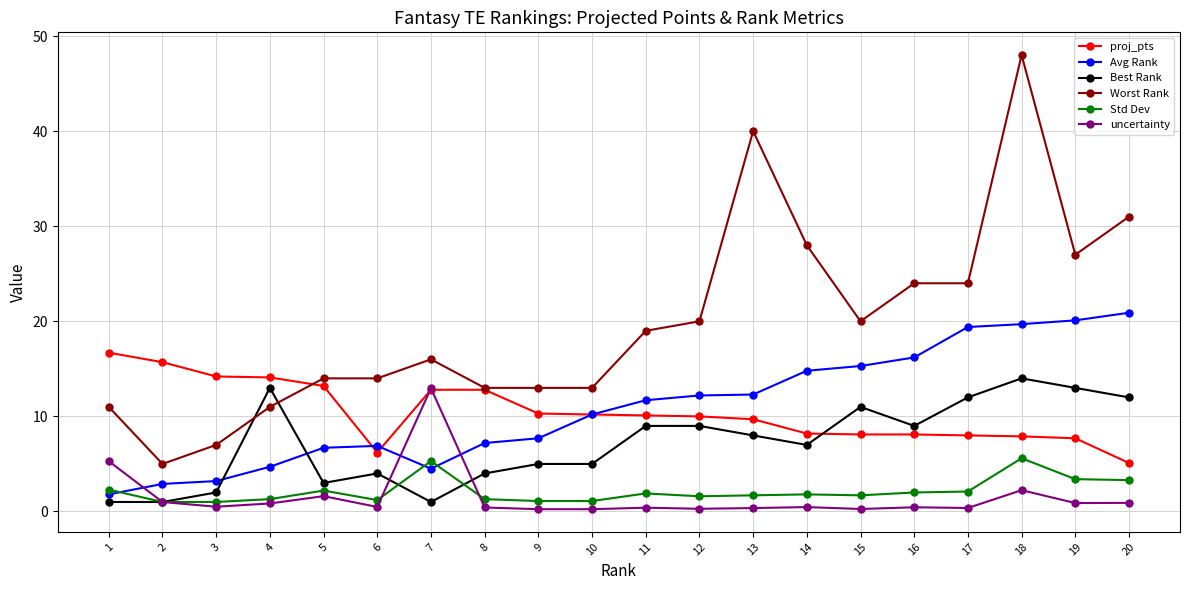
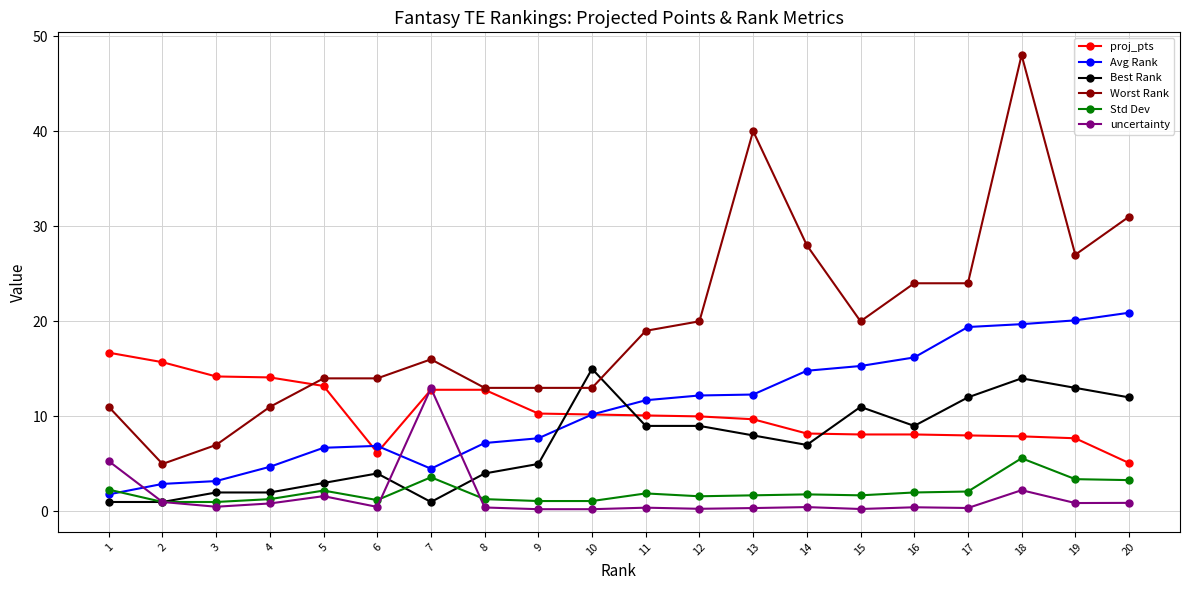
  {
    "proj_pts": {
      "1": 17,
      "2": 16,
      "3": 14,
      "4": 14,
      "5": 13,
      "6": 6,
      "9": 10,
      "11": 10,
      "12": 10,
      "13": 10,
      "14": 8,
      "15": 8,
      "16": 8,
      "17": 8,
      "18": 8,
      "19": 8,
      "20": 5
    },
    "Avg Rank": {
      "1": 2,
      "2": 3,
      "3": 3,
      "4": 5,
      "5": 7,
      "6": 7,
      "7": 5,
      "8": 7,
      "9": 8,
      "11": 12,
      "12": 12,
      "13": 12,
      "14": 15,
      "15": 15,
      "16": 16,
      "17": 19,
      "18": 20,
      "19": 20,
      "20": 21
    },
    "Best Rank": {
      "1": 1,
      "3": 2,
-     "4": 13,
+     "4": 2,
      "5": 3,
      "6": 4,
      "7": 1,
      "8": 4,
      "9": 5,
-     "10": 5,
+     "10": 15,
      "11": 9,
      "12": 9,
      "13": 8,
      "14": 7,
      "15": 11,
      "16": 9,
      "17": 12,
      "18": 14,
      "19": 13,
      "20": 12
    },
    "Worst Rank": {
      "1": 11,
      "2": 5,
      "3": 7,
      "4": 11,
      "5": 14,
      "6": 14,
      "7": 16,
      "9": 13,
      "10": 13,
      "11": 19,
      "12": 20,
      "13": 40,
      "14": 28,
      "15": 20,
      "16": 24,
      "17": 24,
      "18": 48,
      "19": 27,
      "20": 31
    },
    "Std Dev": {
      "1": 2,
      "3": 1,
      "4": 1,
      "5": 2,
      "6": 1,
-     "7": 5,
+     "7": 4,
      "8": 1,
      "9": 1,
      "10": 1,
      "11": 2,
      "12": 2,
      "13": 2,
      "14": 2,
      "15": 2,
      "16": 2,
      "17": 2,
      "18": 6,
      "19": 3,
      "20": 3
    },
    "uncertainty": {
      "1": 5,
      "3": 1,
      "4": 1,
      "5": 2,
      "6": 0,
      "8": 0,
      "9": 0,
      "10": 0,
      "11": 0,
      "12": 0,
      "13": 0,
      "14": 0,
      "15": 0,
      "16": 0,
      "17": 0,
      "18": 2,
      "19": 1,
      "20": 1
    }
  }
